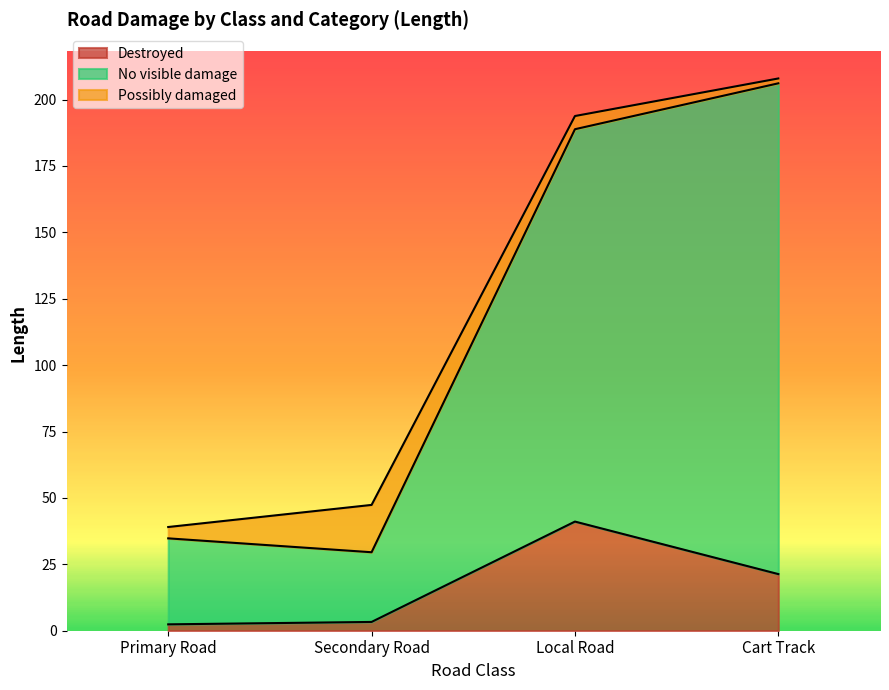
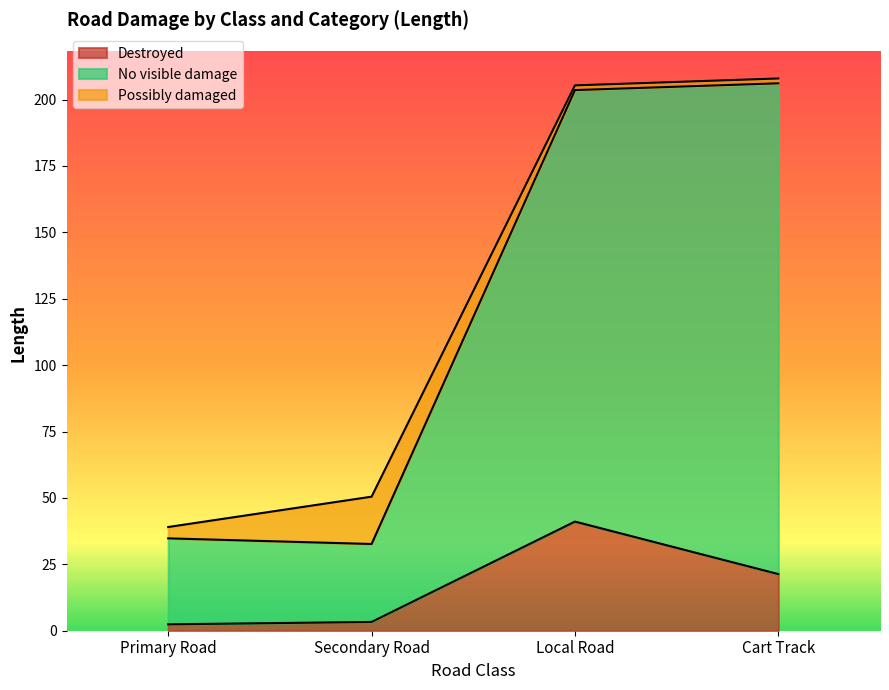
  {
    "Destroyed": {
      "Primary Road": 2,
      "Secondary Road": 3,
      "Local Road": 41,
      "Cart Track": 21
    },
    "No visible damage": {
      "Primary Road": 32,
-     "Secondary Road": 26,
-     "Local Road": 148,
+     "Secondary Road": 29,
+     "Local Road": 162,
      "Cart Track": 185
    },
    "Possibly damaged": {
      "Primary Road": 4,
      "Secondary Road": 18,
-     "Local Road": 5,
+     "Local Road": 2,
      "Cart Track": 2
    }
  }
